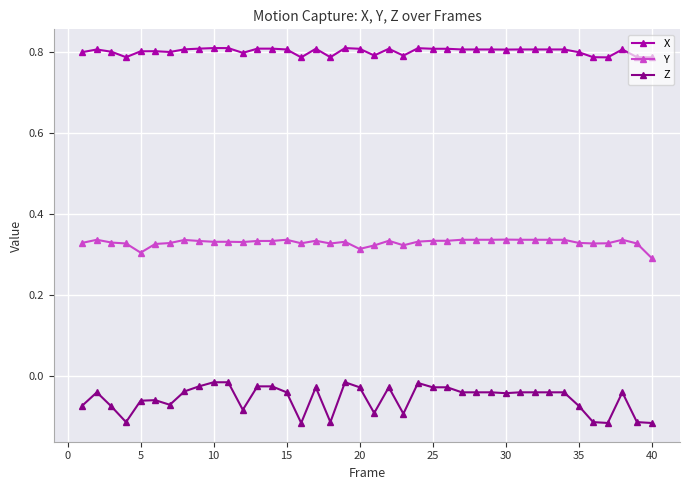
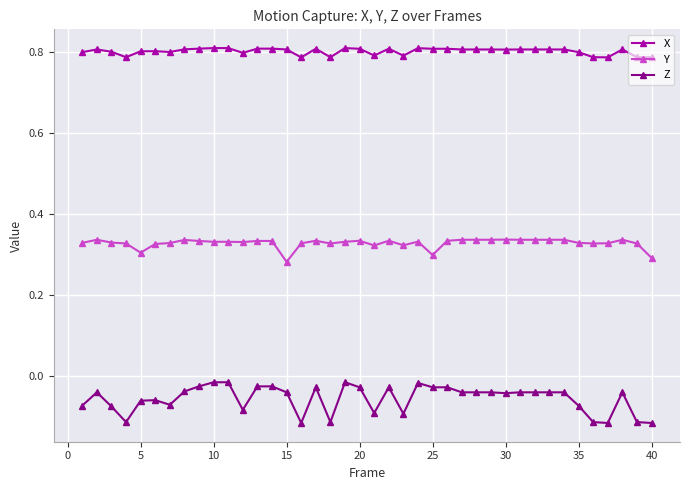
  {
    "Y": {
      "5": 0.30,
      "10": 0.33,
-     "15": 0.34,
-     "20": 0.31,
-     "25": 0.33,
+     "15": 0.28,
+     "20": 0.33,
+     "25": 0.30,
      "30": 0.34,
      "35": 0.33,
      "40": 0.29
    }
  }
